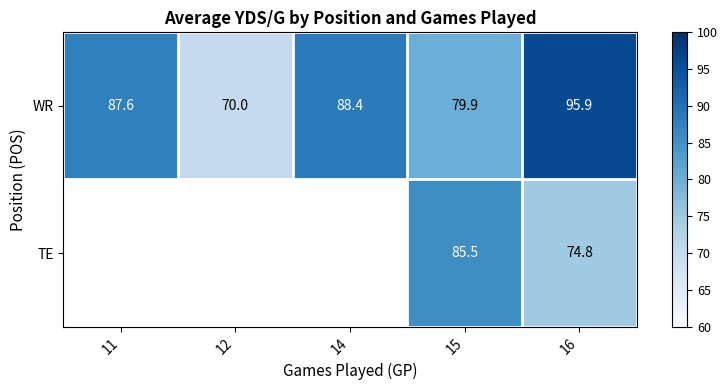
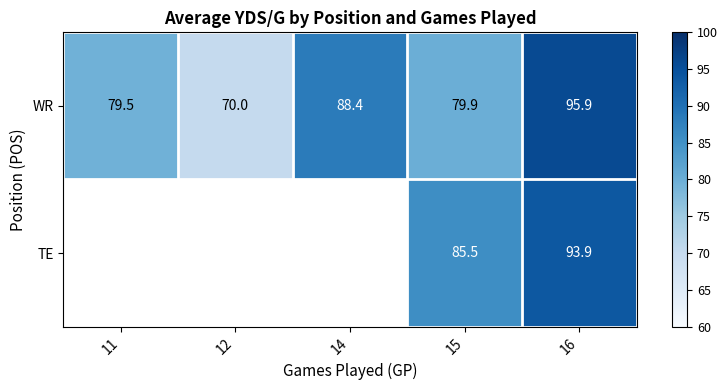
  {
    "WR": {
-     "11": 87.6,
+     "11": 79.5,
      "12": 70.0,
      "14": 88.4,
      "15": 79.9,
      "16": 95.9
    },
    "TE": {
      "15": 85.5,
-     "16": 74.8
+     "16": 93.9
    }
  }
